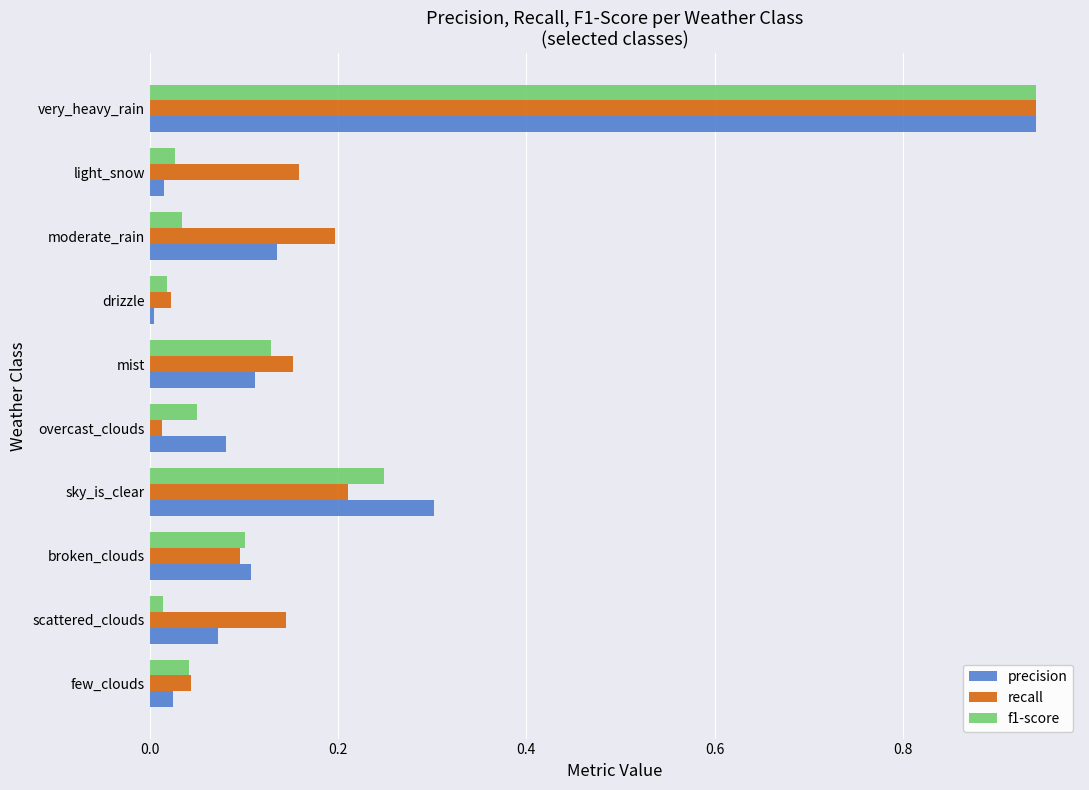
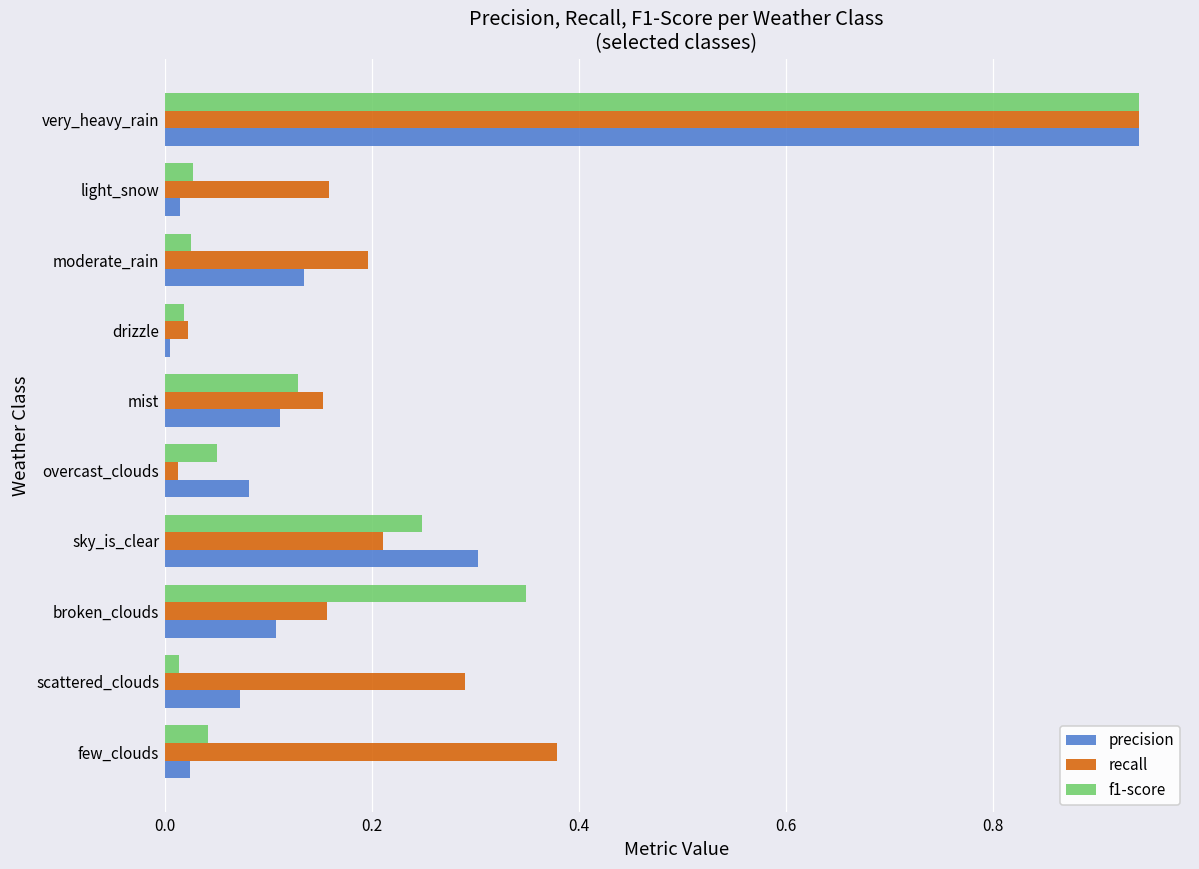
  {
    "precision": {
      "very_heavy_rain": 0.94,
      "light_snow": 0.01,
      "moderate_rain": 0.14,
      "drizzle": 0.01,
      "mist": 0.11,
      "overcast_clouds": 0.08,
      "sky_is_clear": 0.30,
      "broken_clouds": 0.11,
      "scattered_clouds": 0.07,
      "few_clouds": 0.02
    },
    "recall": {
      "very_heavy_rain": 0.94,
      "light_snow": 0.16,
      "moderate_rain": 0.20,
      "drizzle": 0.02,
      "mist": 0.15,
      "overcast_clouds": 0.01,
      "sky_is_clear": 0.21,
-     "broken_clouds": 0.10,
-     "scattered_clouds": 0.14,
-     "few_clouds": 0.04
+     "broken_clouds": 0.16,
+     "scattered_clouds": 0.29,
+     "few_clouds": 0.38
    },
    "f1-score": {
      "very_heavy_rain": 0.94,
      "light_snow": 0.03,
-     "moderate_rain": 0.035,
+     "moderate_rain": 0.025,
      "drizzle": 0.02,
      "mist": 0.13,
      "overcast_clouds": 0.05,
      "sky_is_clear": 0.25,
-     "broken_clouds": 0.10,
+     "broken_clouds": 0.35,
      "scattered_clouds": 0.01,
      "few_clouds": 0.04
    }
  }
